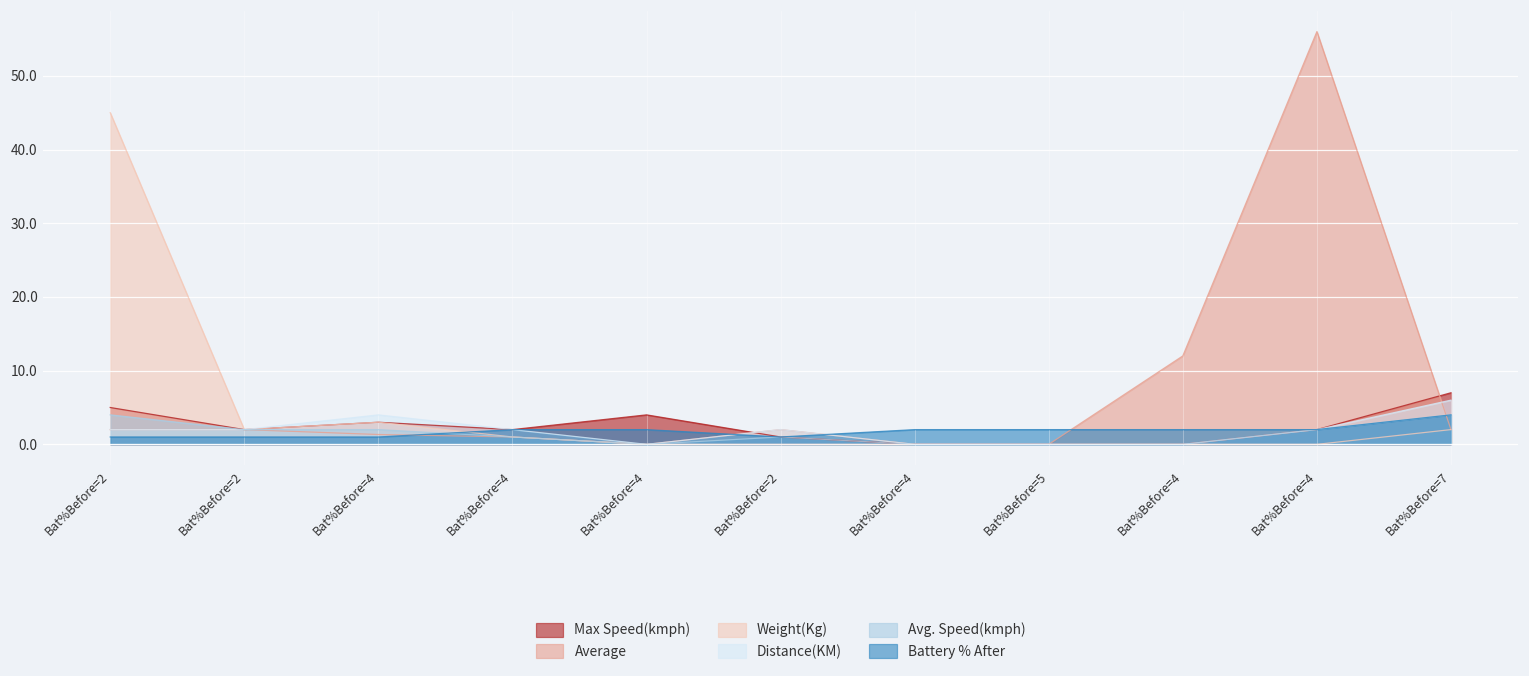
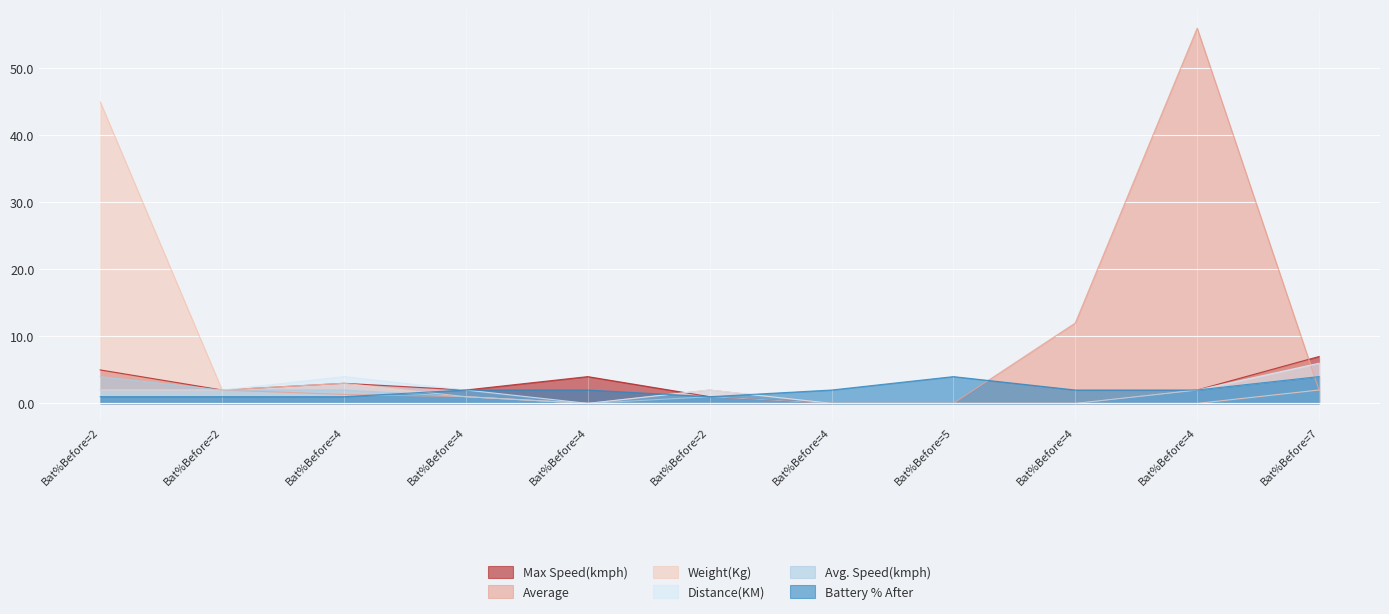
  {
    "Max Speed(kmph)": {
      "Bat%Before=7": 7
    },
    "Battery % After": {
-     "Bat%Before=5": 2
+     "Bat%Before=5": 4
    }
  }
